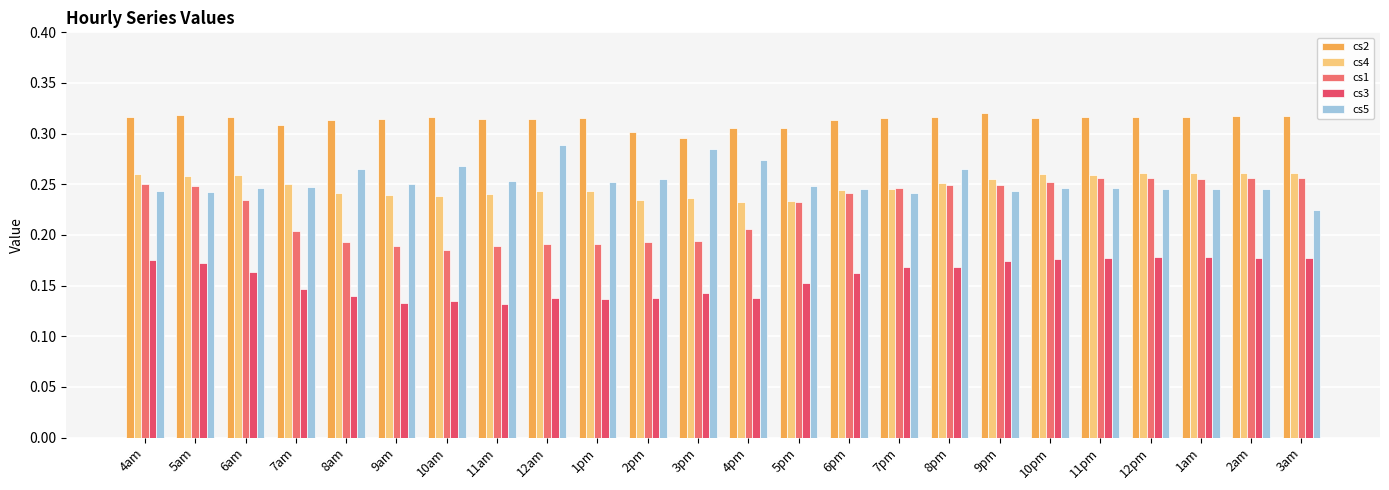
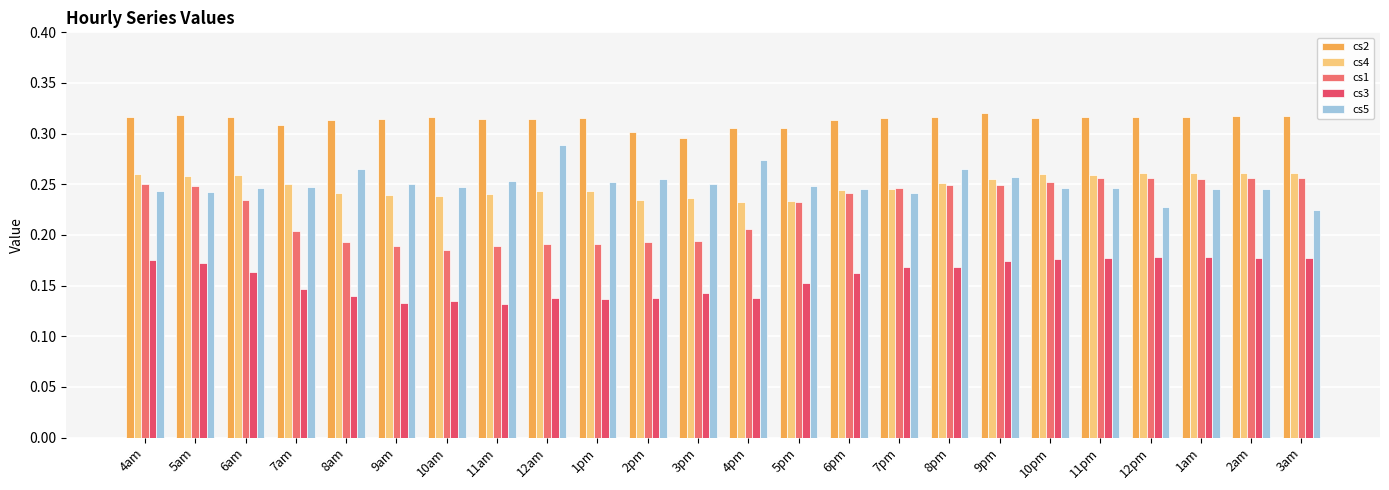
  {
    "cs5": {
      "4am": 0.243,
      "5am": 0.242,
      "6am": 0.247,
      "7am": 0.247,
      "8am": 0.265,
      "9am": 0.250,
-     "10am": 0.268,
+     "10am": 0.248,
      "11am": 0.253,
      "12am": 0.289,
      "1pm": 0.252,
      "2pm": 0.255,
-     "3pm": 0.285,
+     "3pm": 0.251,
      "4pm": 0.274,
      "5pm": 0.249,
      "6pm": 0.246,
      "7pm": 0.241,
      "8pm": 0.265,
-     "9pm": 0.244,
+     "9pm": 0.257,
      "10pm": 0.246,
      "11pm": 0.246,
-     "12pm": 0.246,
+     "12pm": 0.228,
      "1am": 0.246,
      "2am": 0.246,
      "3am": 0.225
    }
  }
